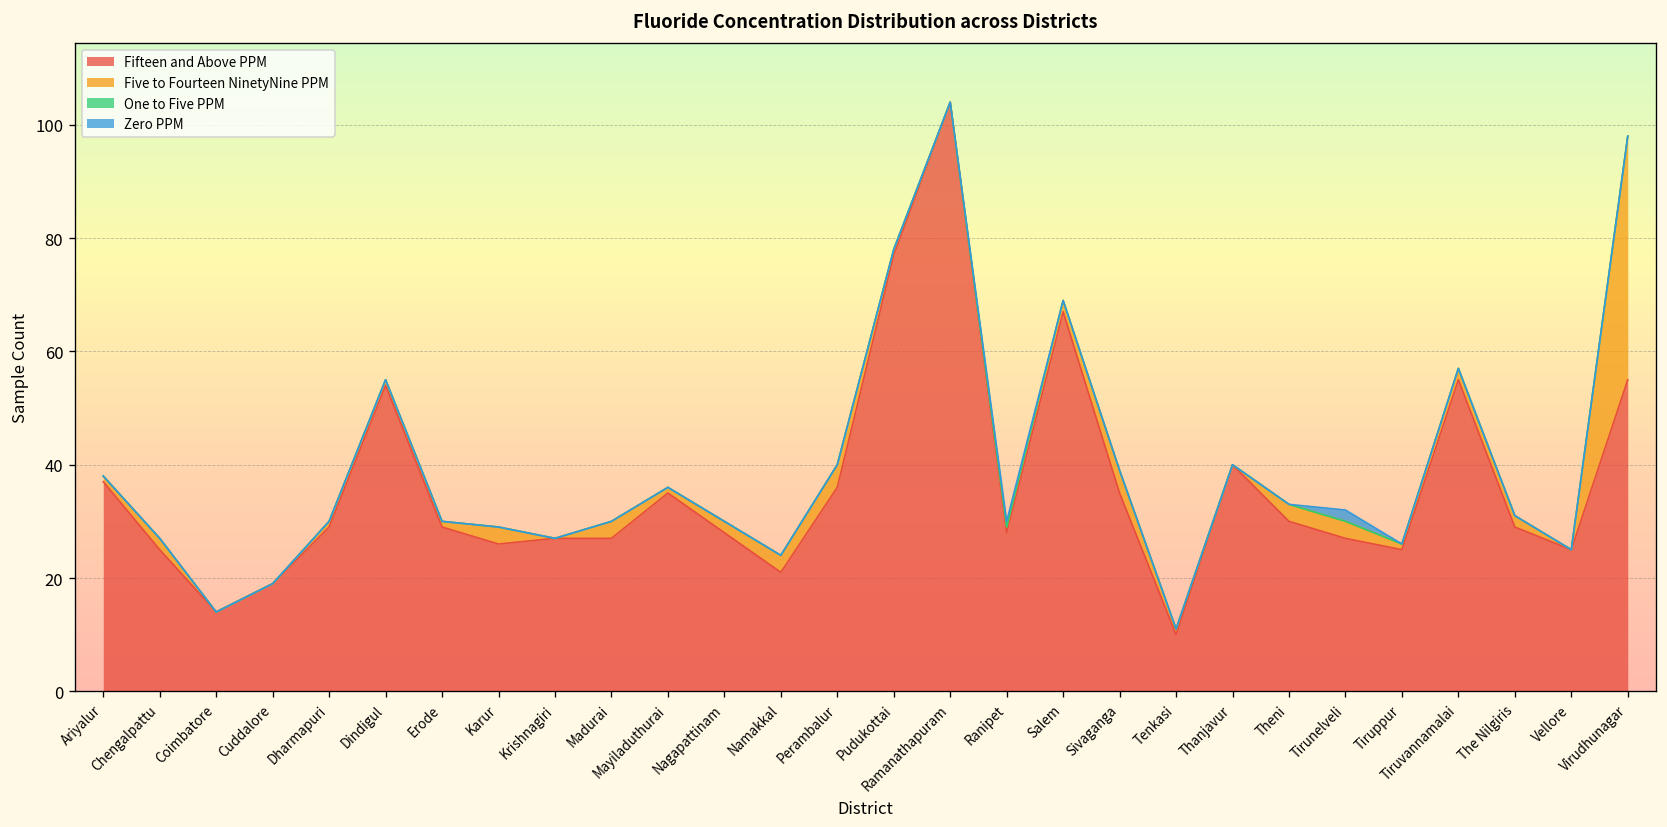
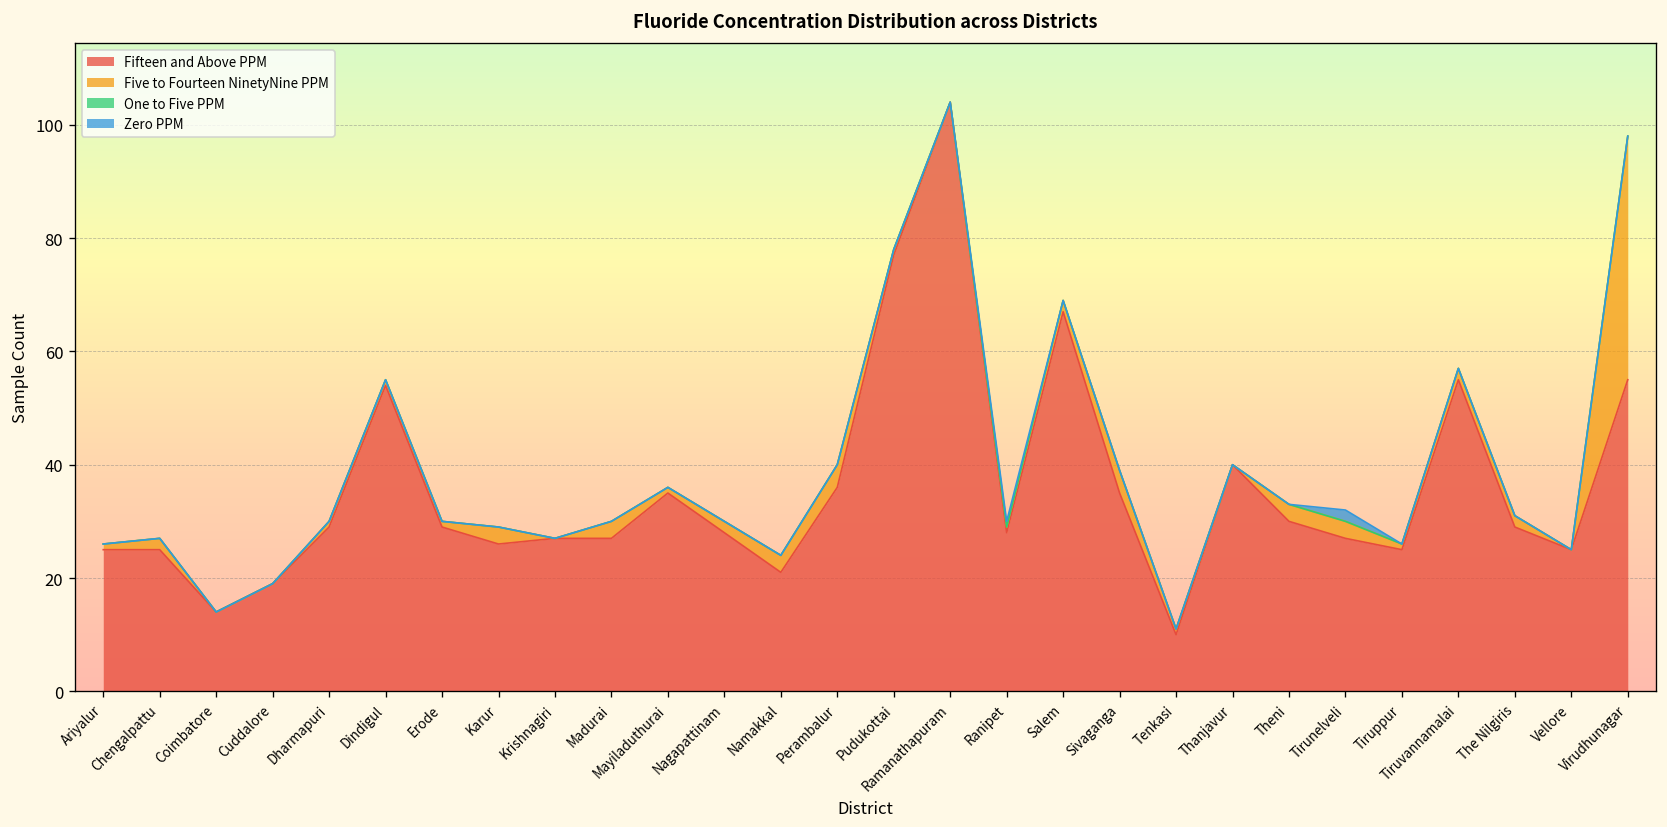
  {
    "Fifteen and Above PPM": {
-     "Ariyalur": 37,
+     "Ariyalur": 25,
      "Chengalpattu": 25,
      "Dharmapuri": 29,
      "Dindigul": 54,
      "Erode": 29,
      "Karur": 26,
      "Madurai": 27,
      "Mayiladuthurai": 35,
      "Nagapattinam": 28,
      "Namakkal": 21,
      "Perambalur": 36,
      "Pudukottai": 77,
      "Ranipet": 28,
      "Salem": 67,
      "Sivaganga": 35,
      "Tenkasi": 10,
      "Theni": 30,
      "Tirunelveli": 27,
      "Tiruppur": 25,
      "Tiruvannamalai": 55,
      "The Nilgiris": 29,
      "Virudhunagar": 55
    },
    "Zero PPM": {
      "Ranipet": 1,
      "Tirunelveli": 2
    }
  }
